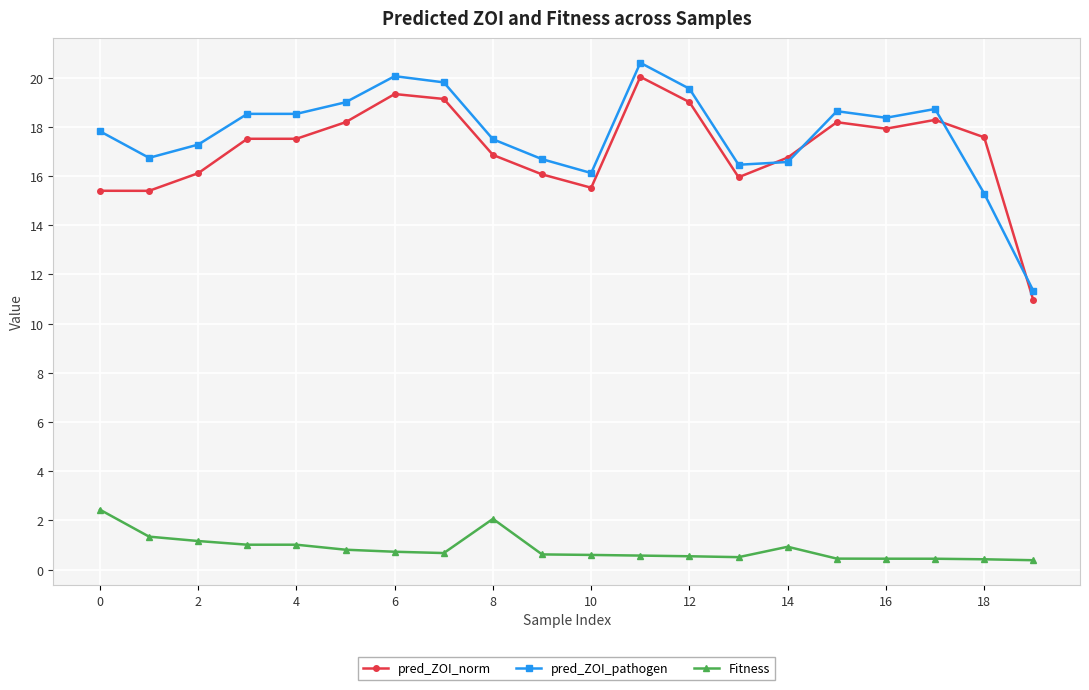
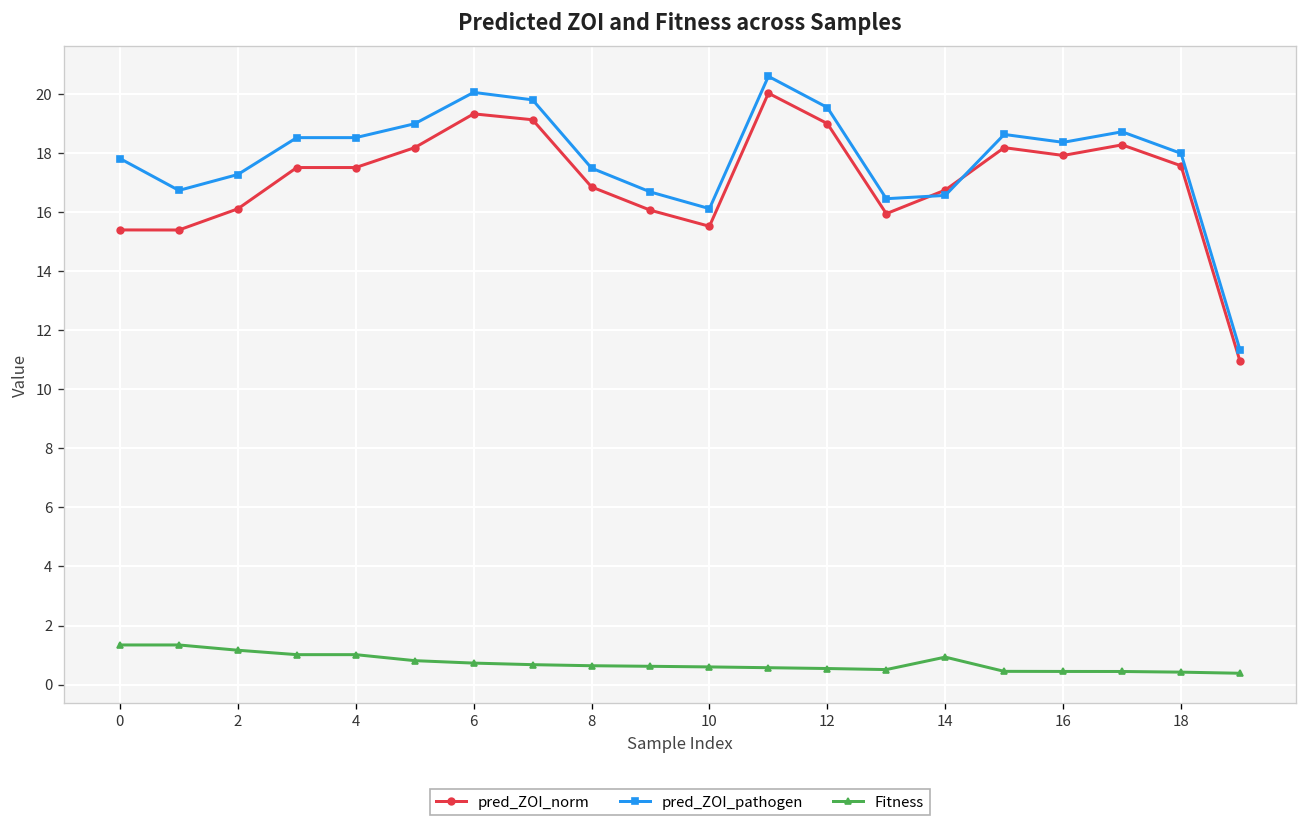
  {
    "pred_ZOI_norm": {
      "0": 15.4,
      "2": 16.1,
      "4": 17.5,
      "6": 19.3,
      "8": 16.9,
      "10": 15.5,
      "12": 19.0,
      "14": 16.7,
      "16": 17.9,
      "18": 17.6
    },
    "pred_ZOI_pathogen": {
      "0": 17.8,
      "2": 17.3,
      "4": 18.5,
      "6": 20.1,
      "8": 17.5,
      "10": 16.1,
      "12": 19.5,
      "14": 16.6,
      "16": 18.4,
-     "18": 15.3
+     "18": 18.0
    },
    "Fitness": {
-     "0": 2.4,
+     "0": 1.3,
      "2": 1.2,
      "4": 1.0,
      "6": 0.7,
-     "8": 2.1,
+     "8": 0.6,
      "10": 0.6,
      "12": 0.5,
      "14": 0.9,
      "16": 0.4,
      "18": 0.4
    }
  }
